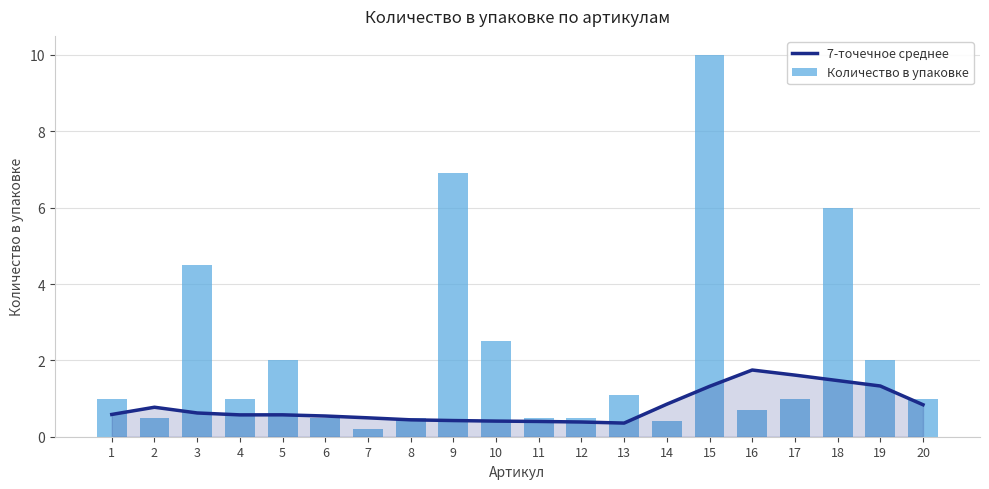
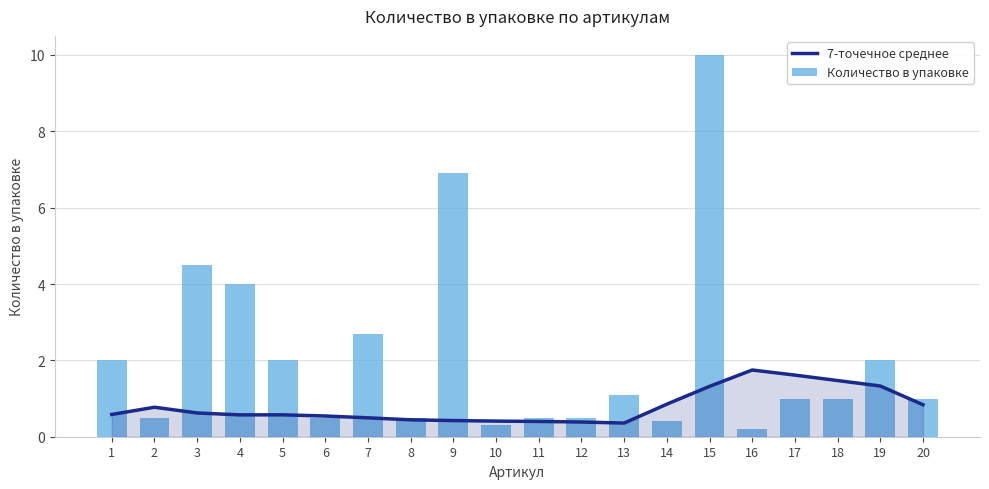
  {
    "Количество в упаковке": {
-     "1": 1,
+     "1": 2,
      "2": 0.5,
      "3": 4.5,
-     "4": 1,
+     "4": 4,
      "5": 2.0,
      "6": 0.5,
-     "7": 0.2,
+     "7": 2.7,
      "8": 0.5,
      "9": 6.9,
-     "10": 2.5,
+     "10": 0.3,
      "11": 0.5,
      "12": 0.5,
      "13": 1.1,
      "14": 0.4,
      "15": 10.0,
-     "16": 0.7,
+     "16": 0.2,
      "17": 1.0,
-     "18": 6,
+     "18": 1,
      "19": 2.0,
      "20": 1.0
    },
    "7-точечное среднее": {
      "1": 0.6,
      "2": 0.8,
      "3": 0.6,
      "4": 0.6,
      "5": 0.6,
      "6": 0.5,
      "7": 0.5,
      "8": 0.4,
      "9": 0.4,
      "10": 0.4,
      "11": 0.4,
      "12": 0.4,
      "13": 0.4,
      "14": 0.9,
      "15": 1.3,
      "16": 1.7,
      "17": 1.6,
      "18": 1.5,
      "19": 1.3,
      "20": 0.8
    }
  }
